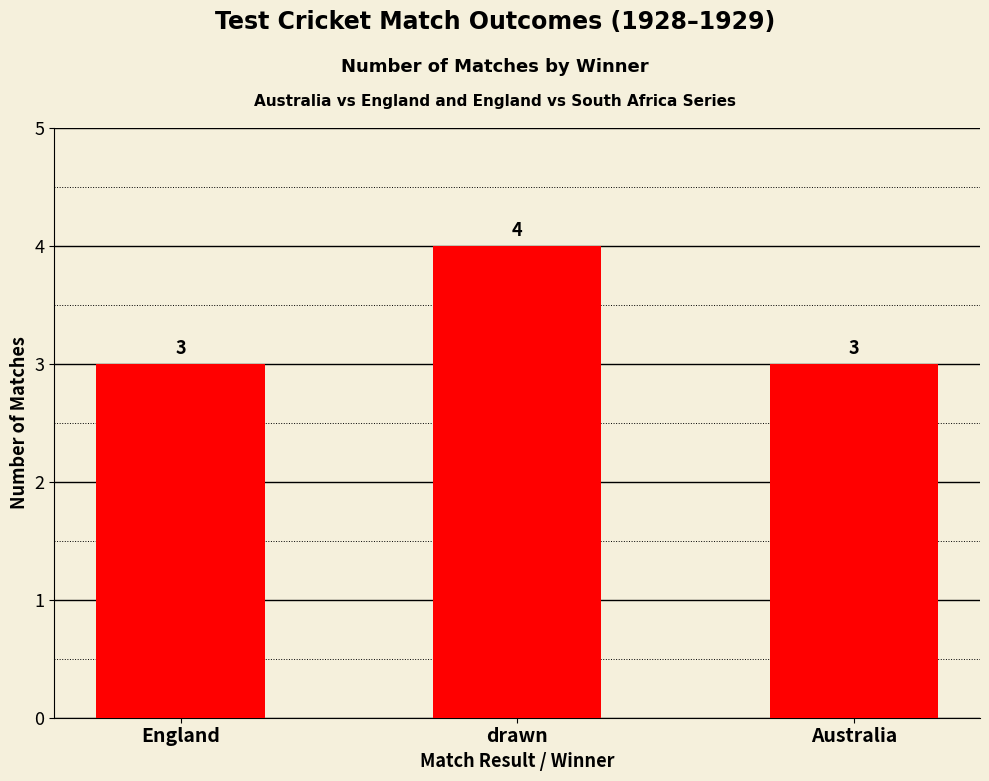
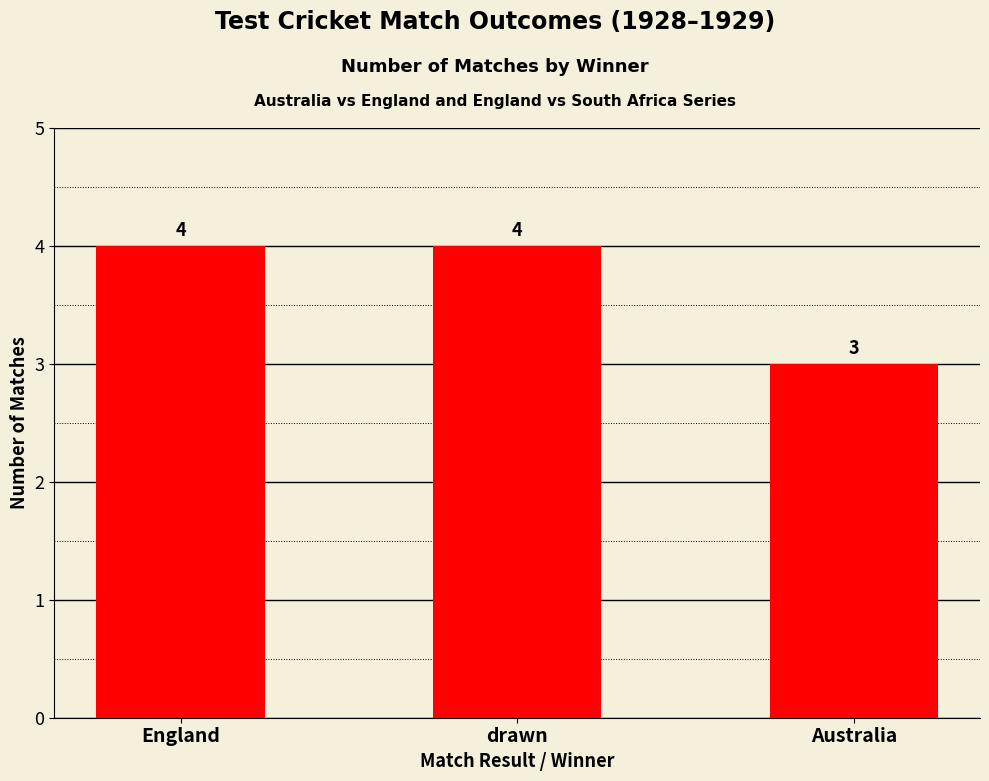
  {
-   "England": 3,
+   "England": 4,
    "drawn": 4,
    "Australia": 3
  }
